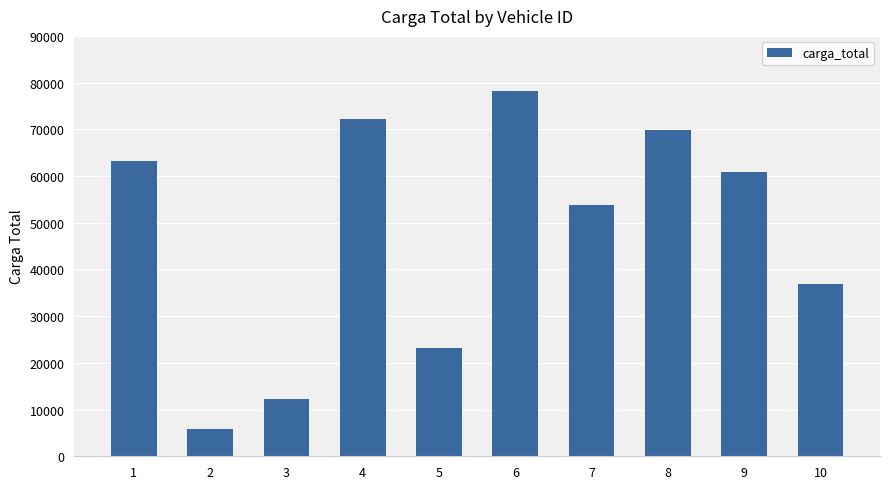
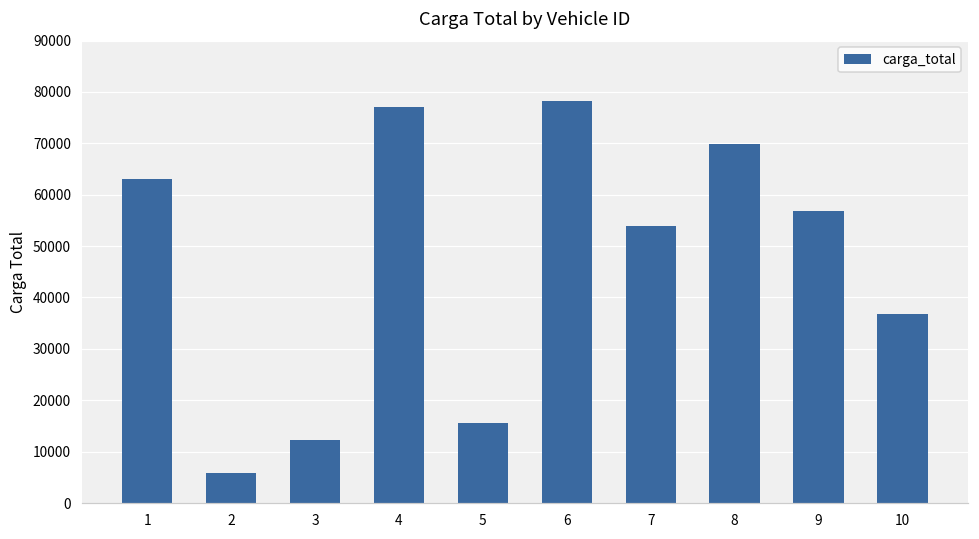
  {
    "1": 63000,
    "2": 6000,
    "3": 12000,
-   "4": 72000,
-   "5": 23000,
+   "4": 77000,
+   "5": 16000,
    "6": 78000,
    "7": 54000,
    "8": 70000,
-   "9": 61000,
+   "9": 57000,
    "10": 37000
  }
